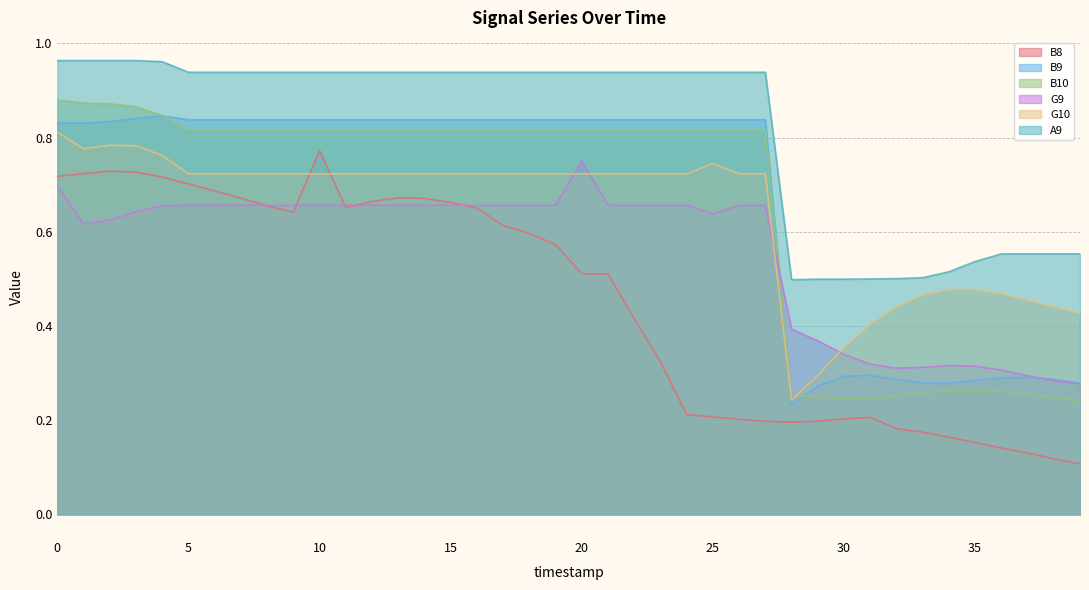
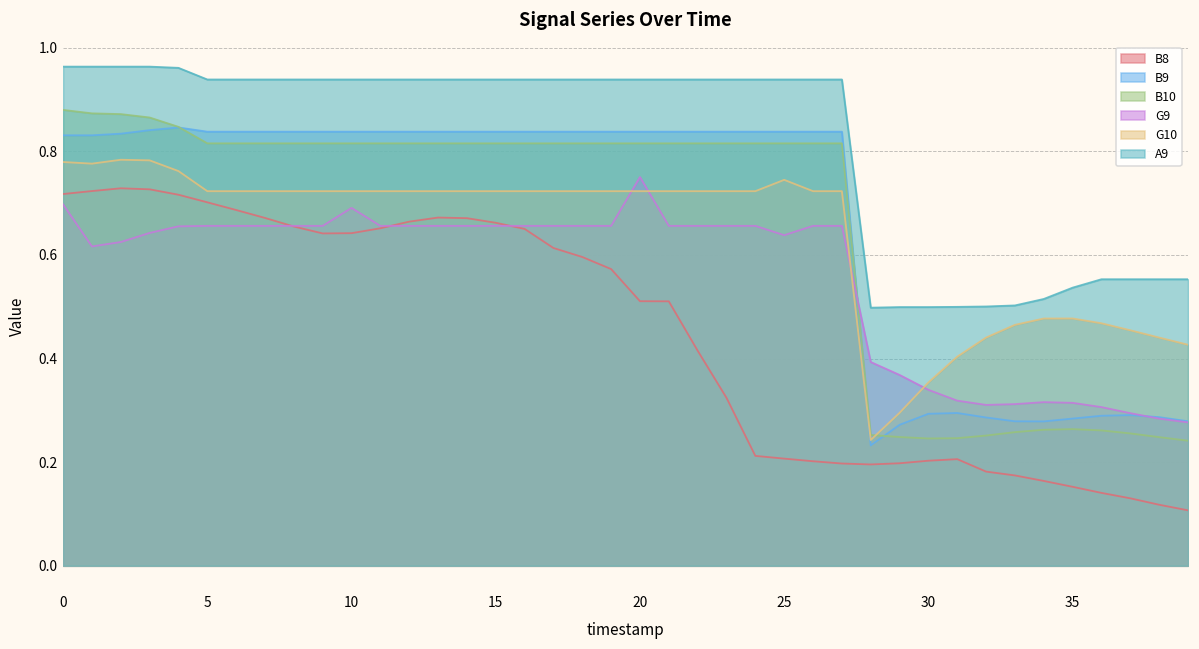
  {
    "B8": {
      "0": 0.72,
      "5": 0.70,
-     "10": 0.77,
+     "10": 0.64,
      "15": 0.66,
      "20": 0.51,
      "25": 0.21,
      "30": 0.20,
      "35": 0.15
    },
    "B10": {
      "0": 0.88,
      "5": 0.82,
      "10": 0.82,
      "15": 0.82,
      "20": 0.82,
      "25": 0.82,
      "30": 0.25,
      "35": 0.26
    },
    "G9": {
      "0": 0.70,
      "5": 0.66,
-     "10": 0.66,
+     "10": 0.69,
      "15": 0.66,
      "20": 0.75,
      "25": 0.64,
      "30": 0.34,
      "35": 0.31
    },
    "G10": {
-     "0": 0.81,
+     "0": 0.78,
      "5": 0.72,
      "10": 0.72,
      "15": 0.72,
      "20": 0.72,
      "25": 0.75,
      "30": 0.35,
      "35": 0.48
    }
  }
